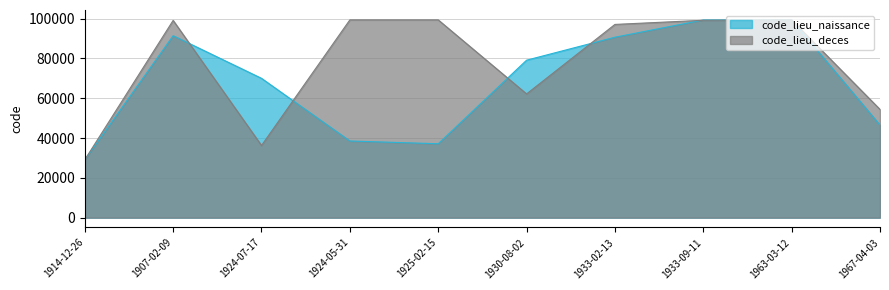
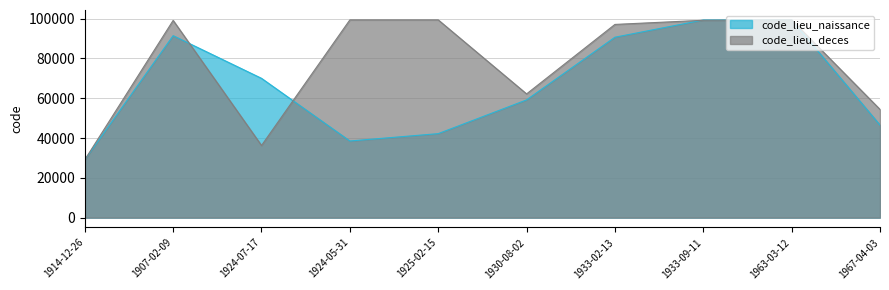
  {
    "code_lieu_naissance": {
      "1907-02-09": 91000,
      "1924-07-17": 70000,
      "1924-05-31": 39000,
-     "1925-02-15": 37000,
-     "1930-08-02": 79000,
+     "1925-02-15": 42000,
+     "1930-08-02": 59000,
      "1933-02-13": 91000,
      "1967-04-03": 47000
    },
    "code_lieu_deces": {
      "1907-02-09": 99000,
      "1924-07-17": 36000,
      "1924-05-31": 99000,
      "1925-02-15": 99000,
      "1930-08-02": 62000,
      "1933-02-13": 97000,
      "1967-04-03": 54000
    }
  }
